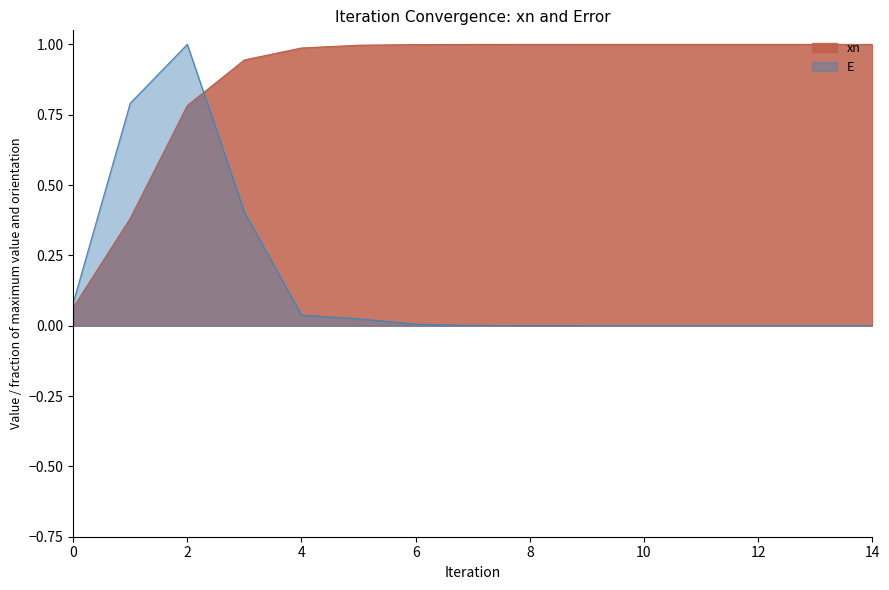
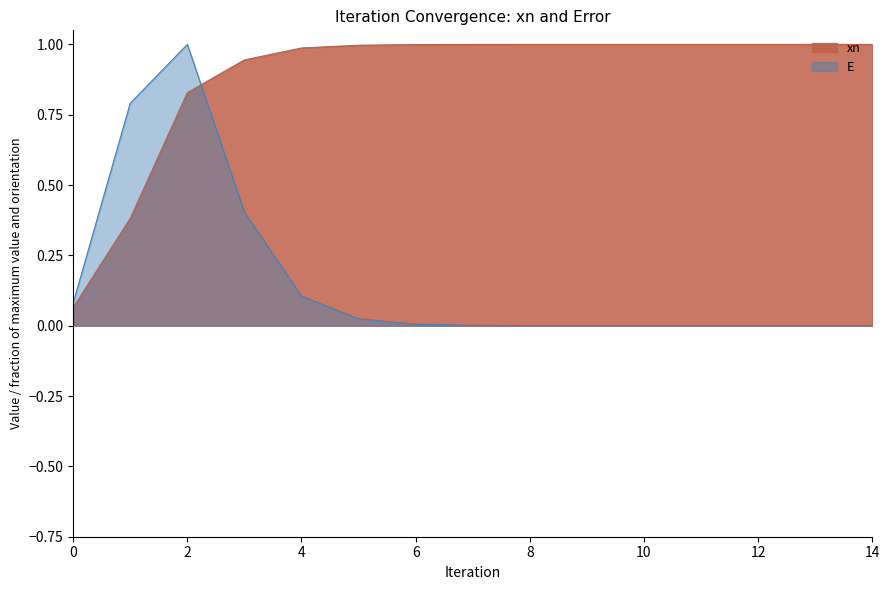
  {
    "xn": {
      "0": 0.06,
-     "2": 0.78,
+     "2": 0.83,
      "4": 0.99,
      "6": 1.00,
      "8": 1.00,
      "10": 1.00,
      "12": 1.00,
      "14": 1.00
    },
    "E": {
      "0": 0.08,
      "2": 1.00,
-     "4": 0.04,
+     "4": 0.11,
      "6": 0.01,
      "8": 0.00,
      "10": 0.00,
      "12": 0.00,
      "14": 0.00
    }
  }
